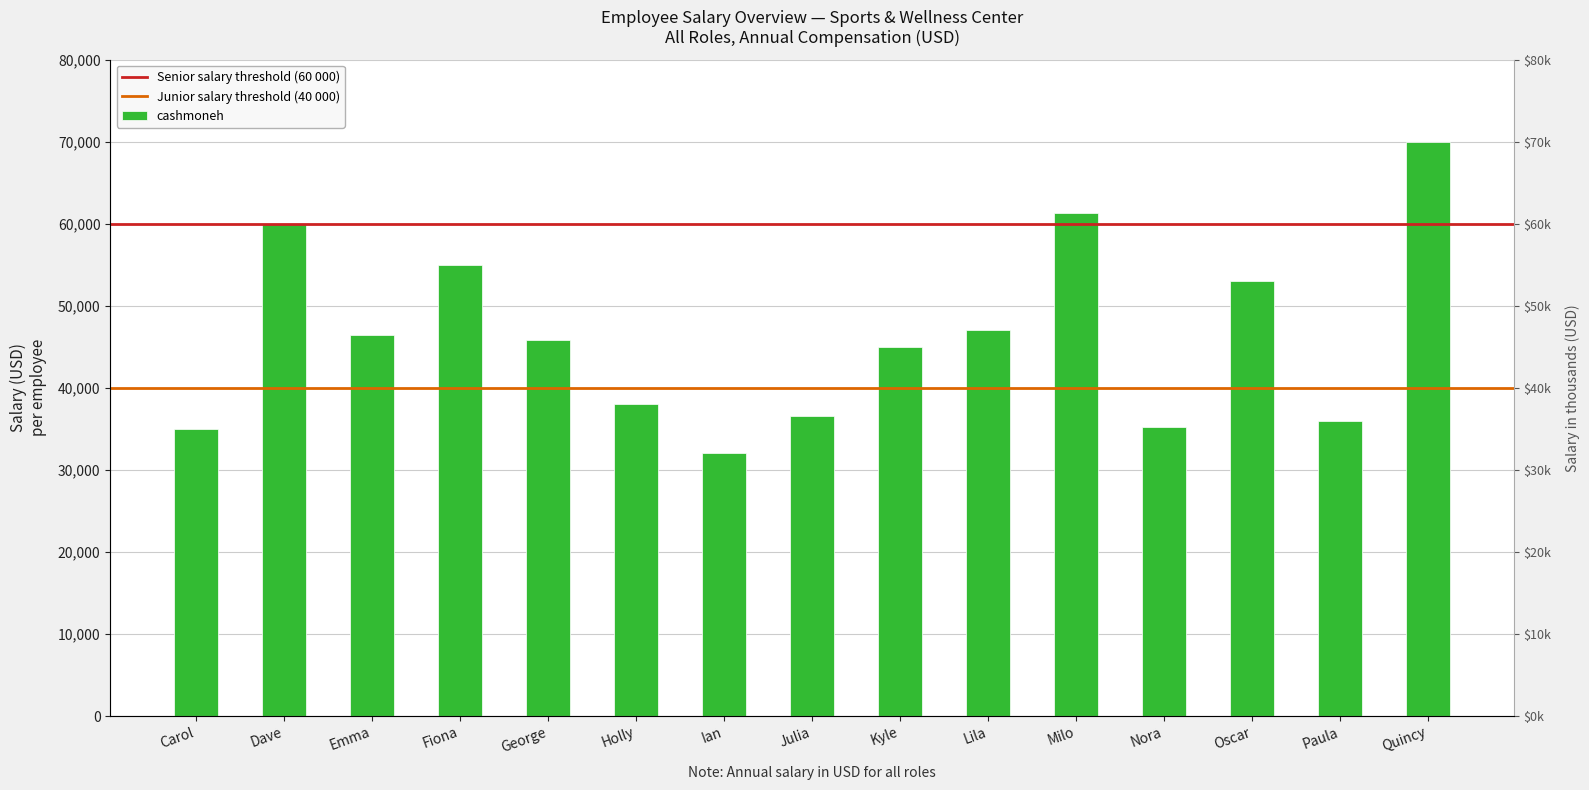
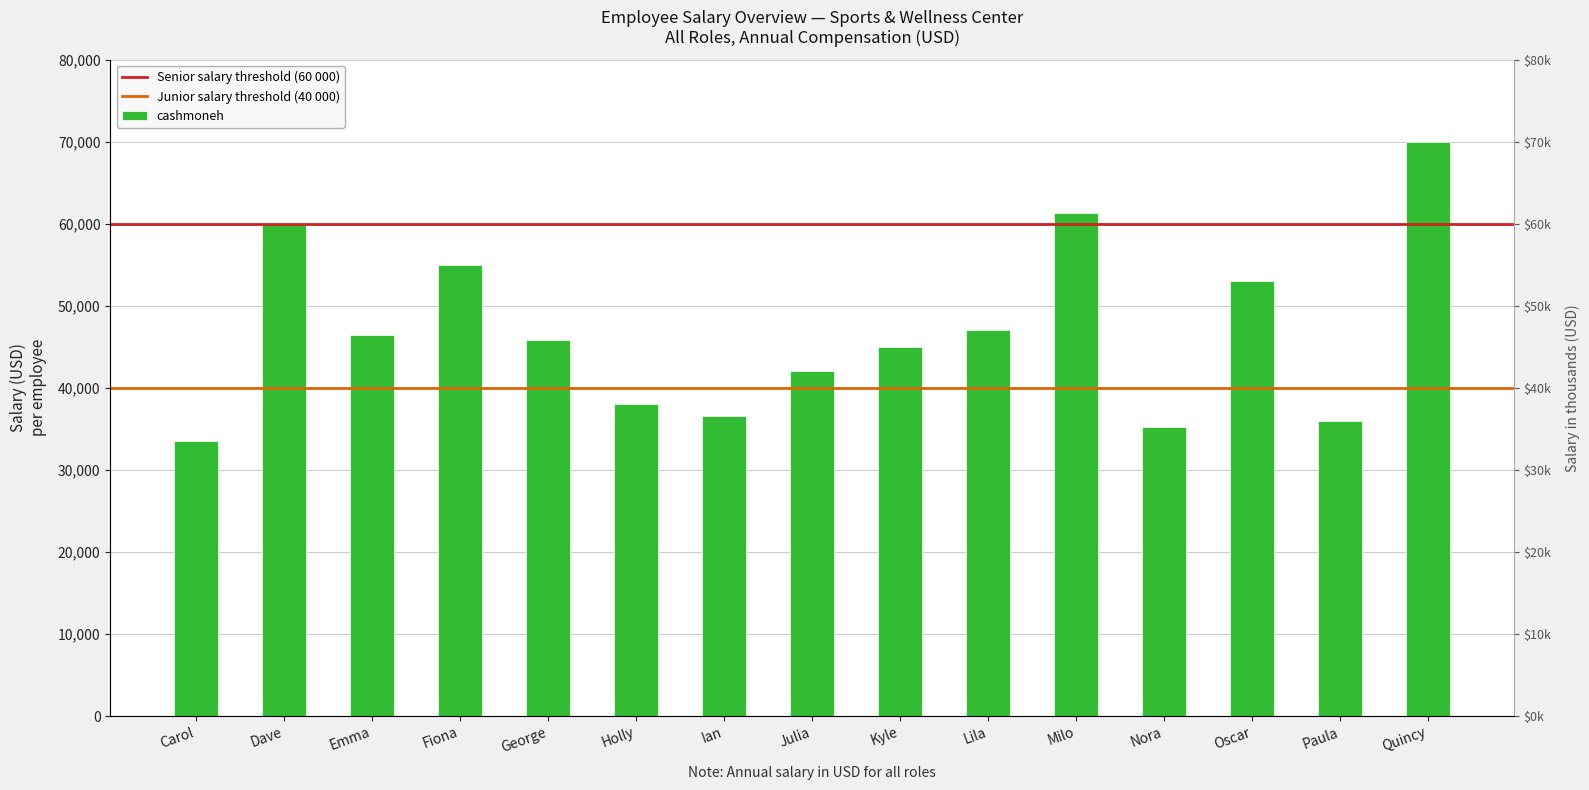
  {
-   "Carol": "35,000",
+   "Carol": "34,000",
    "Dave": "60,000",
    "Emma": "46,000",
    "Fiona": "55,000",
    "George": "46,000",
    "Holly": "38,000",
-   "Ian": "32,000",
-   "Julia": "37,000",
+   "Ian": "37,000",
+   "Julia": "42,000",
    "Kyle": "45,000",
    "Lila": "47,000",
    "Milo": "61,000",
    "Nora": "35,000",
    "Oscar": "53,000",
    "Paula": "36,000",
    "Quincy": "70,000"
  }
